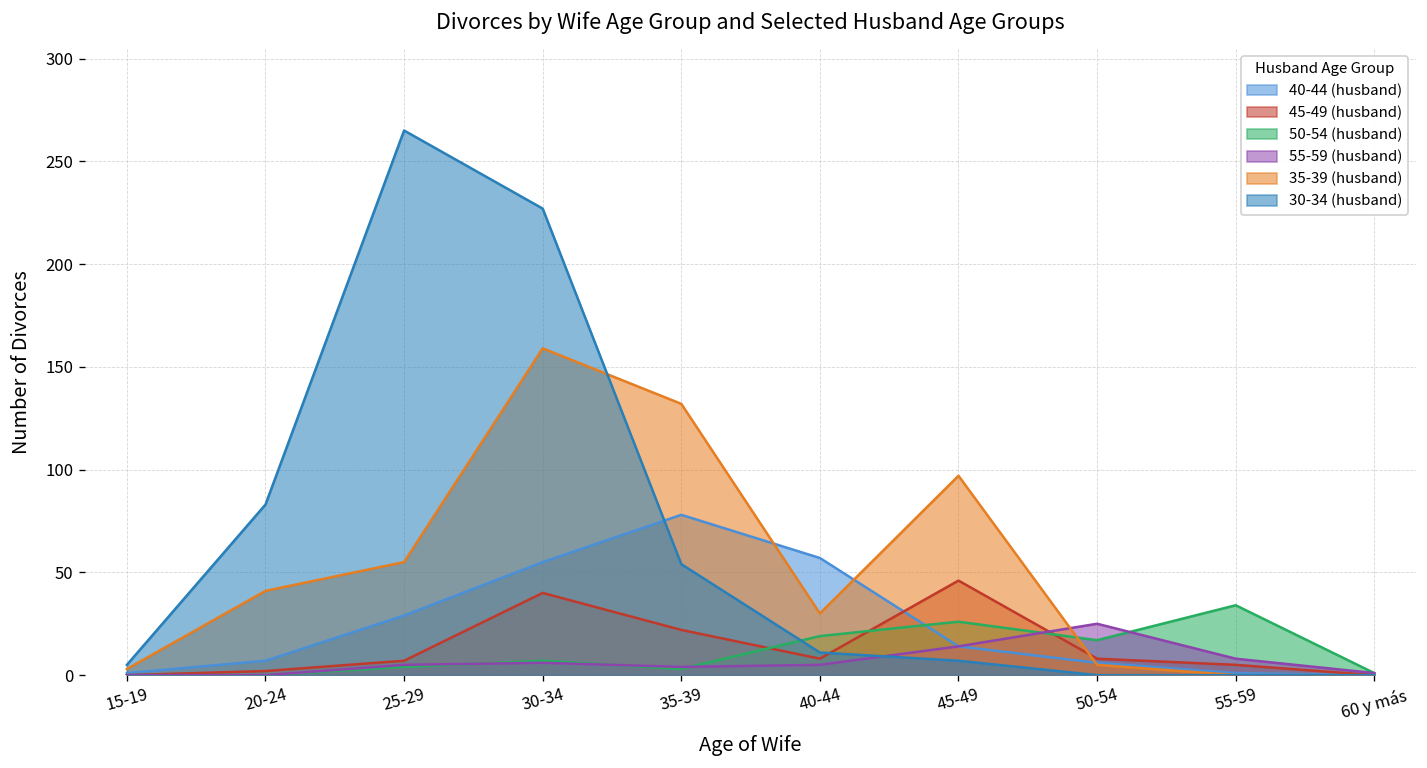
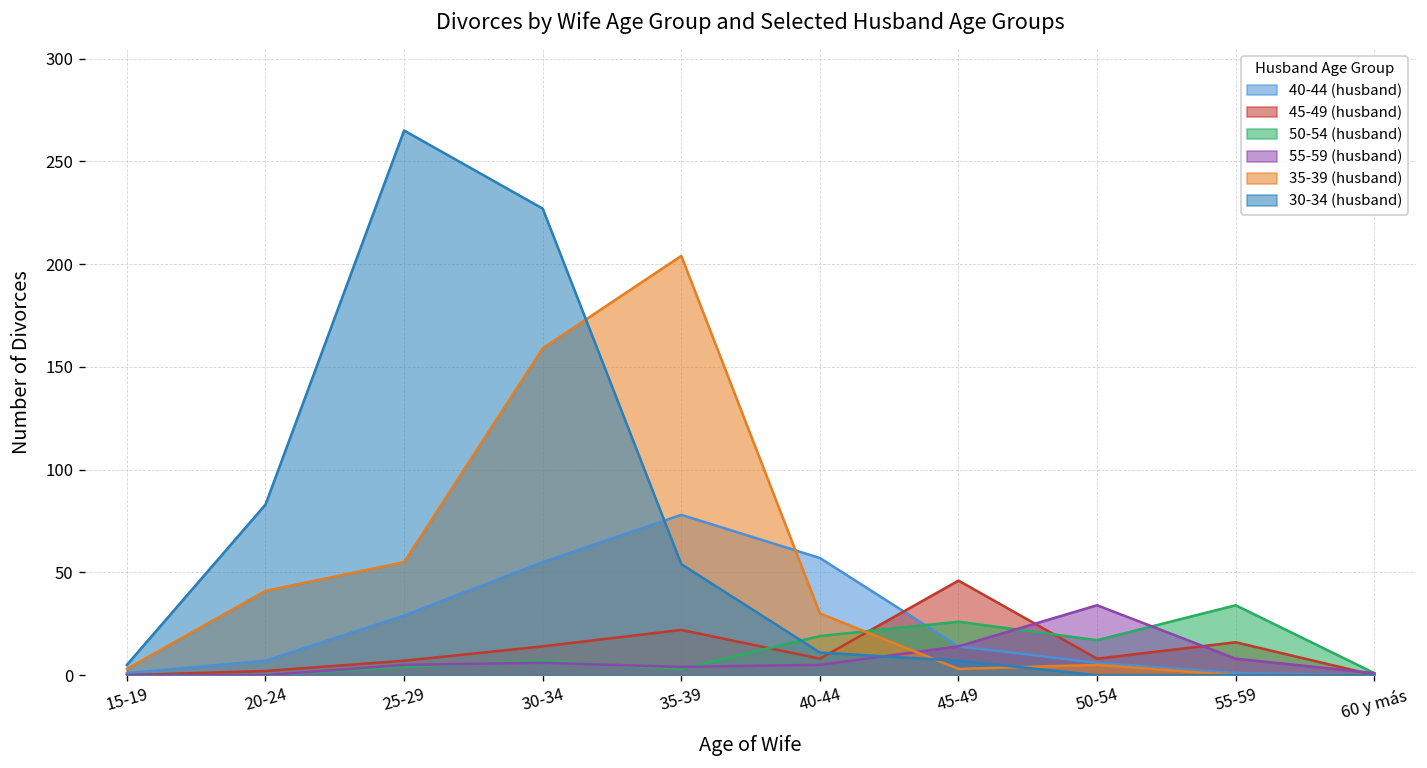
  {
    "45-49 (husband)": {
      "20-24": 2,
      "25-29": 7,
-     "30-34": 40,
+     "30-34": 14,
      "35-39": 22,
      "40-44": 8,
      "45-49": 46,
      "50-54": 8,
-     "55-59": 5
+     "55-59": 16
    },
    "50-54 (husband)": {
      "40-44": 19,
      "45-49": 26,
      "50-54": 17,
      "55-59": 34
    },
    "55-59 (husband)": {
      "40-44": 5,
-     "50-54": 25,
+     "50-54": 34,
      "55-59": 8
    },
    "35-39 (husband)": {
      "15-19": 3,
      "20-24": 41,
      "25-29": 55,
      "30-34": 159,
-     "35-39": 132,
+     "35-39": 204,
      "40-44": 30,
-     "45-49": 97
+     "45-49": 3
    }
  }
